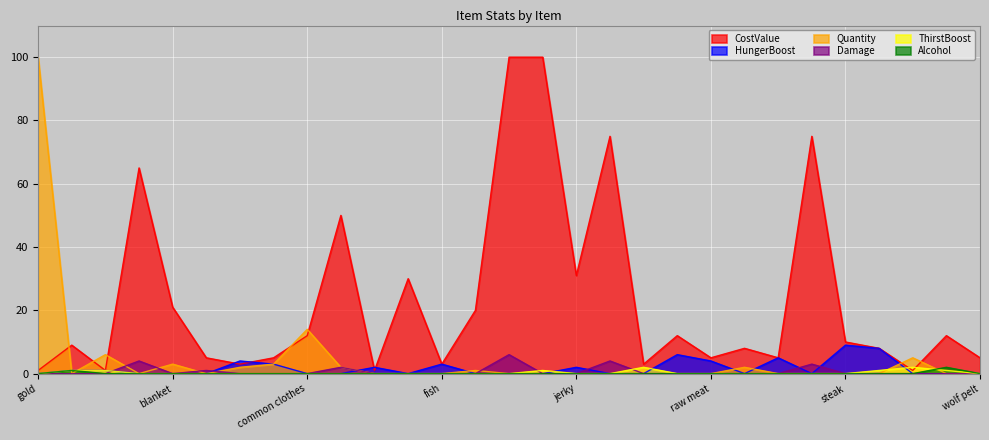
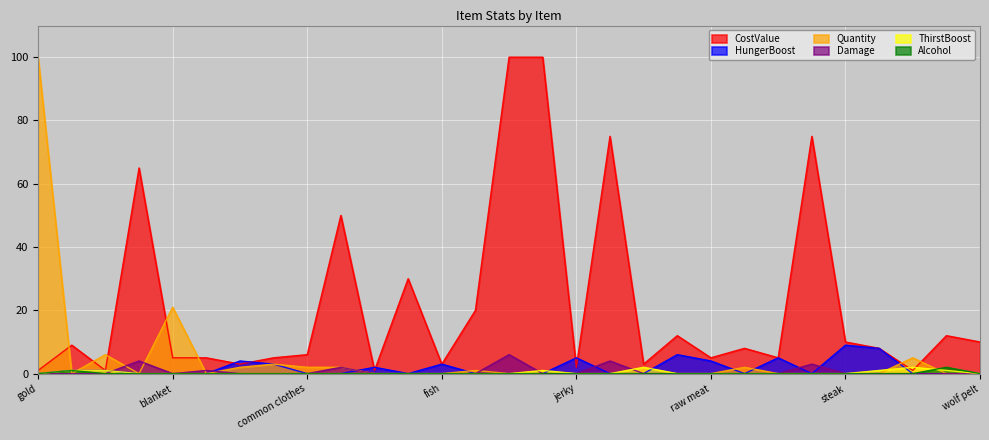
  {
    "CostValue": {
      "gold": 1,
-     "blanket": 21,
-     "common clothes": 12,
-     "jerky": 31,
+     "blanket": 5,
+     "common clothes": 6,
+     "jerky": 2,
      "raw meat": 5,
      "steak": 10,
-     "wolf pelt": 5
+     "wolf pelt": 10
    },
    "HungerBoost": {
-     "jerky": 2,
+     "jerky": 5,
      "raw meat": 4,
      "steak": 9
    },
    "Quantity": {
      "gold": 100,
-     "blanket": 3,
-     "common clothes": 14
+     "blanket": 21,
+     "common clothes": 2
    }
  }
